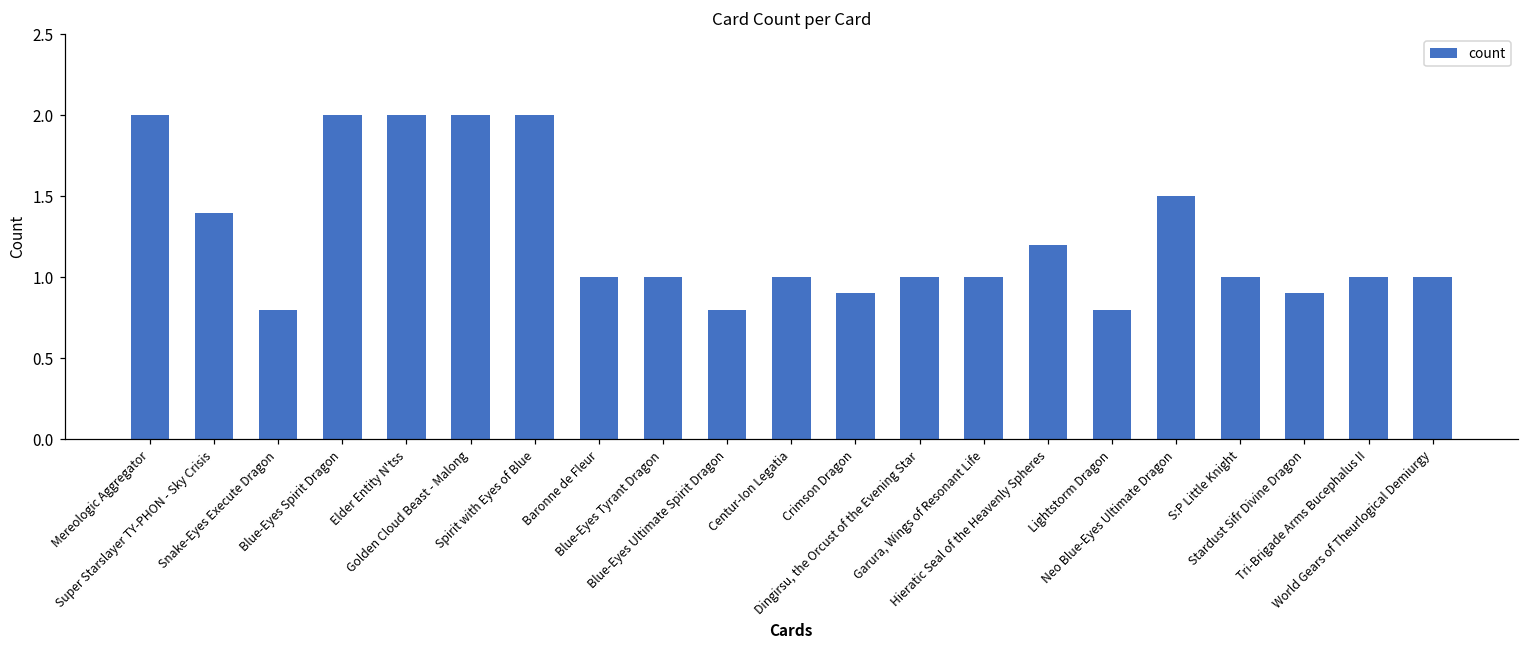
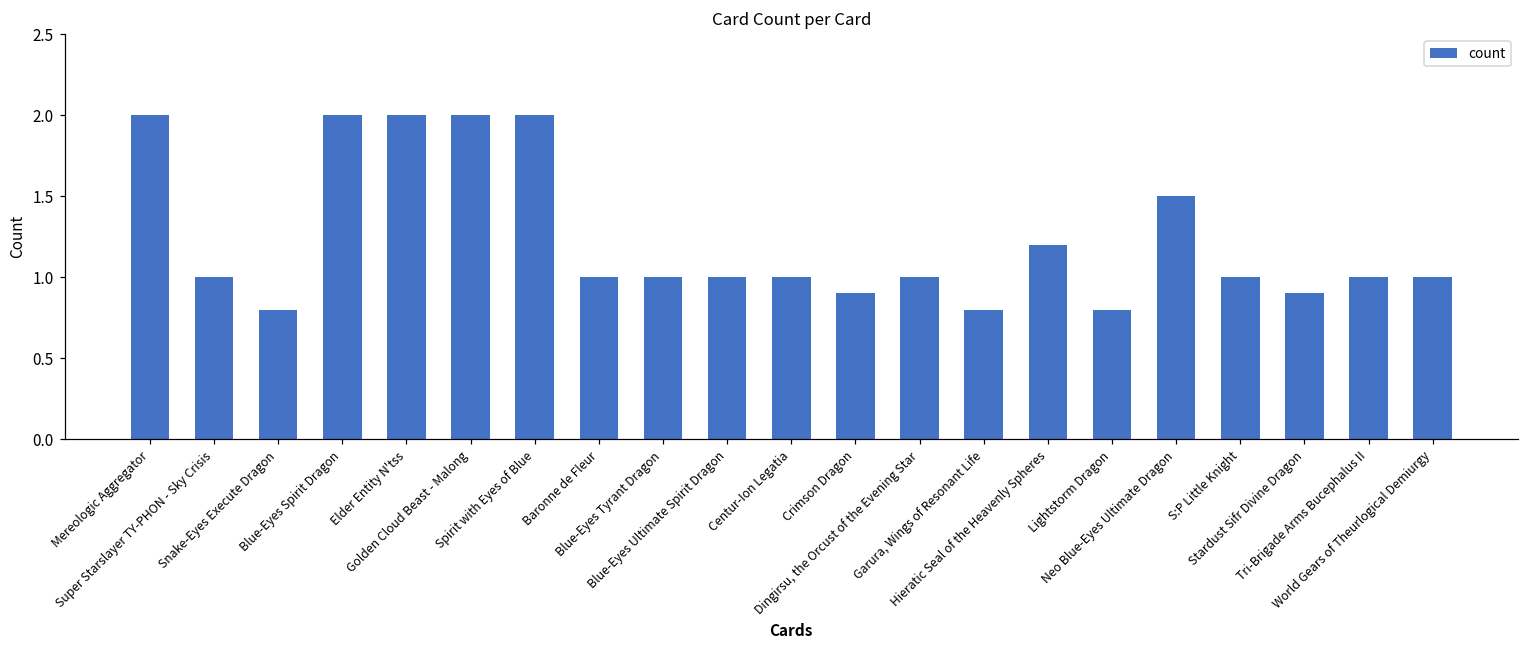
  {
    "Mereologic Aggregator": 2.0,
-   "Super Starslayer TY-PHON - Sky Crisis": 1.4,
+   "Super Starslayer TY-PHON - Sky Crisis": 1.0,
    "Snake-Eyes Execute Dragon": 0.8,
    "Blue-Eyes Spirit Dragon": 2.0,
    "Elder Entity N'tss": 2.0,
    "Golden Cloud Beast - Malong": 2.0,
    "Spirit with Eyes of Blue": 2.0,
    "Baronne de Fleur": 1.0,
    "Blue-Eyes Tyrant Dragon": 1.0,
-   "Blue-Eyes Ultimate Spirit Dragon": 0.8,
+   "Blue-Eyes Ultimate Spirit Dragon": 1.0,
    "Centur-Ion Legatia": 1.0,
    "Crimson Dragon": 0.9,
    "Dingirsu, the Orcust of the Evening Star": 1.0,
-   "Garura, Wings of Resonant Life": 1.0,
+   "Garura, Wings of Resonant Life": 0.8,
    "Hieratic Seal of the Heavenly Spheres": 1.2,
    "Lightstorm Dragon": 0.8,
    "Neo Blue-Eyes Ultimate Dragon": 1.5,
    "S:P Little Knight": 1.0,
    "Stardust Sifr Divine Dragon": 0.9,
    "Tri-Brigade Arms Bucephalus II": 1.0,
    "World Gears of Theurlogical Demiurgy": 1.0
  }
